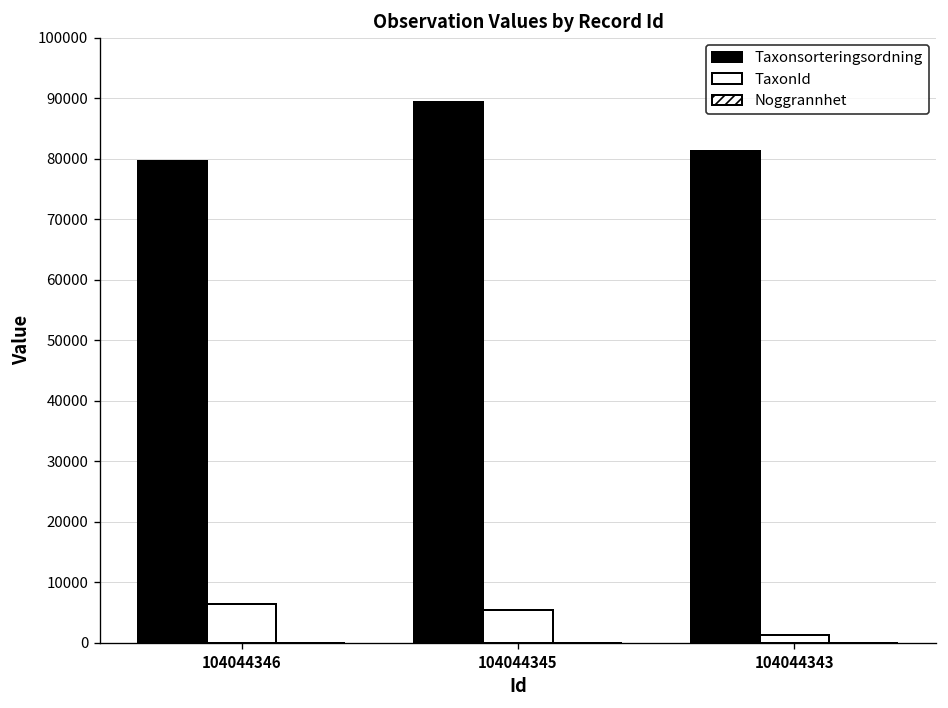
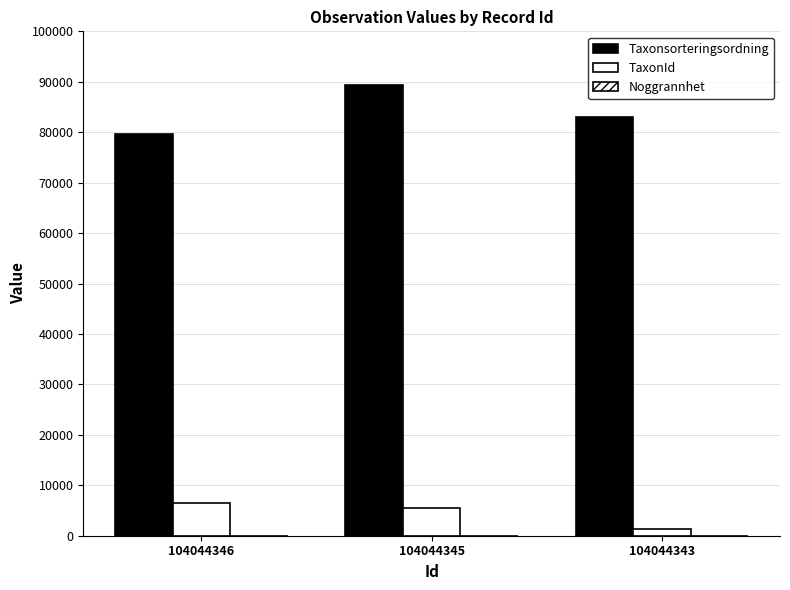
  {
    "Taxonsorteringsordning": {
      "104044346": 80000,
      "104044345": 89000,
-     "104044343": 81000
+     "104044343": 83000
    }
  }
